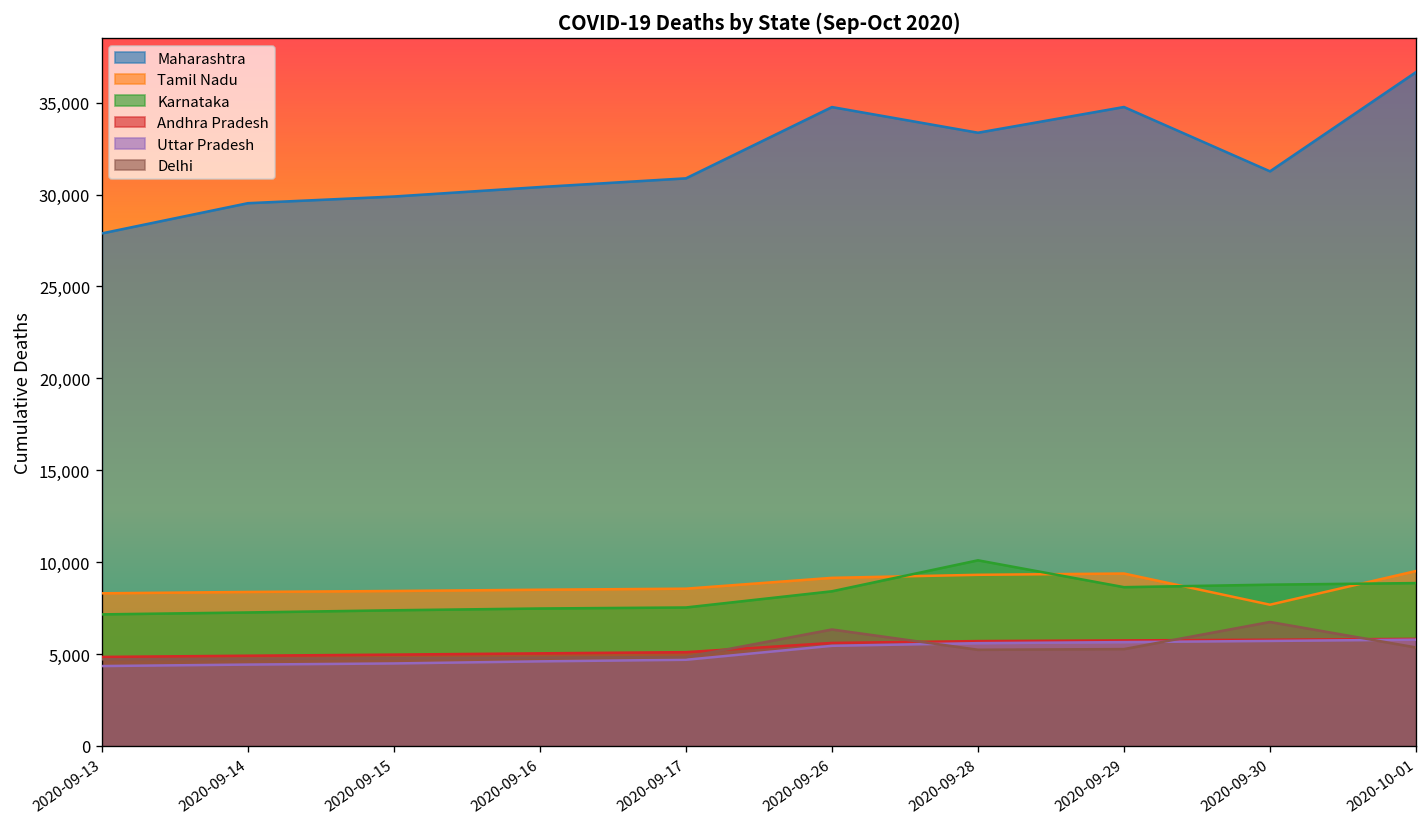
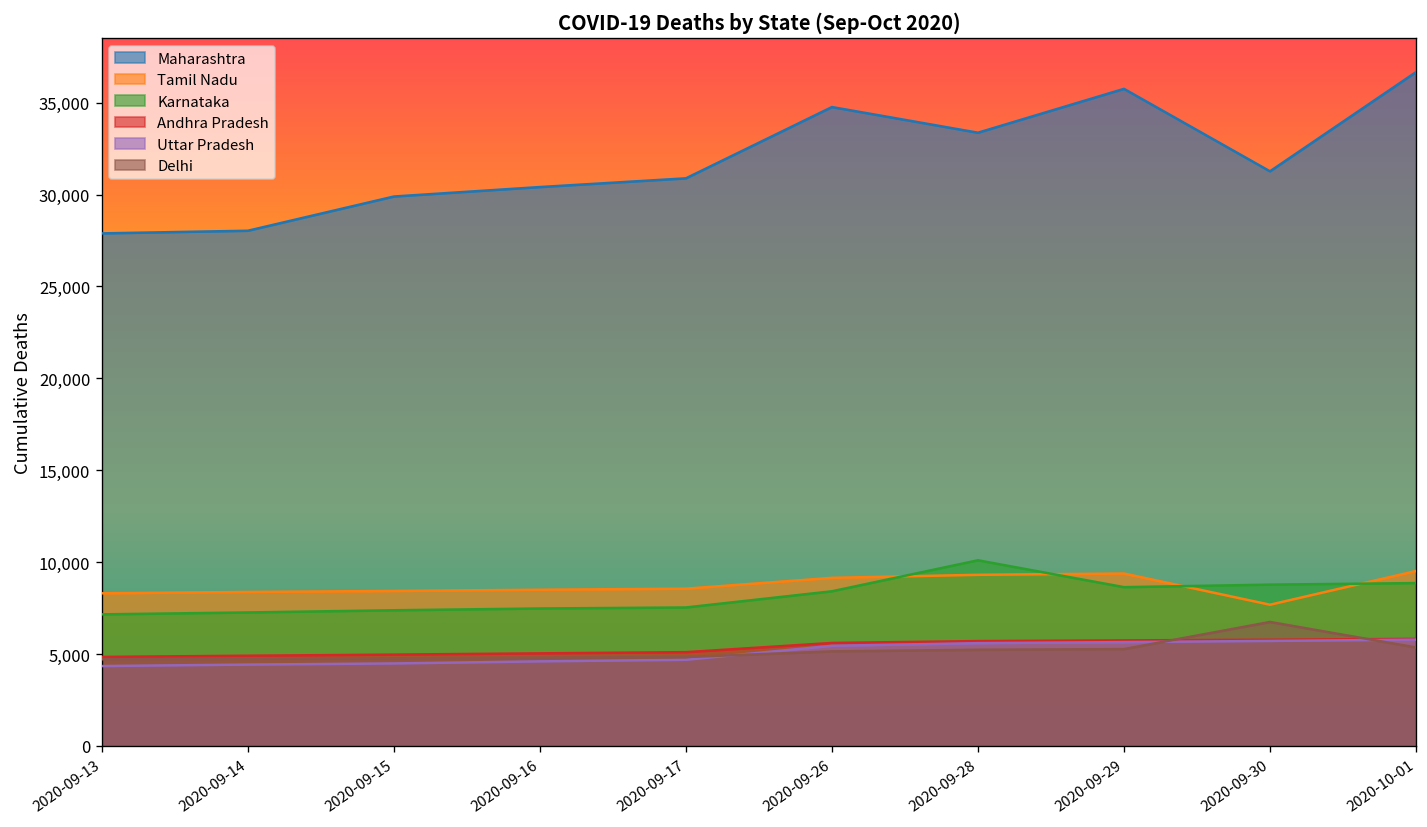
  {
    "Maharashtra": {
      "2020-09-13": "27,900",
-     "2020-09-14": "29,500",
+     "2020-09-14": "28,000",
      "2020-09-15": "29,900",
      "2020-09-16": "30,400",
      "2020-09-17": "30,900",
      "2020-09-26": "34,800",
      "2020-09-28": "33,400",
-     "2020-09-29": "34,800",
+     "2020-09-29": "35,800",
      "2020-09-30": "31,300",
      "2020-10-01": "36,700"
    },
    "Tamil Nadu": {
      "2020-09-13": "8,300",
      "2020-09-14": "8,400",
      "2020-09-15": "8,400",
      "2020-09-16": "8,500",
      "2020-09-17": "8,600",
      "2020-09-26": "9,100",
      "2020-09-28": "9,300",
      "2020-09-29": "9,400",
      "2020-09-30": "7,700",
      "2020-10-01": "9,500"
    },
    "Karnataka": {
      "2020-09-13": "7,200",
      "2020-09-14": "7,300",
      "2020-09-15": "7,400",
      "2020-09-16": "7,500",
      "2020-09-17": "7,500",
      "2020-09-26": "8,400",
      "2020-09-28": "10,100",
      "2020-09-29": "8,600",
      "2020-09-30": "8,800",
      "2020-10-01": "8,900"
    },
    "Andhra Pradesh": {
      "2020-09-15": "5,000",
      "2020-09-16": "5,000",
      "2020-09-17": "5,100"
    },
    "Uttar Pradesh": {
      "2020-09-13": "4,300",
      "2020-09-14": "4,400",
      "2020-09-15": "4,500",
      "2020-09-16": "4,600"
    },
    "Delhi": {
      "2020-09-15": "4,800",
      "2020-09-16": "4,800",
-     "2020-09-26": "6,300",
+     "2020-09-26": "5,100",
      "2020-09-28": "5,200",
      "2020-09-29": "5,300",
      "2020-09-30": "6,700",
      "2020-10-01": "5,400"
    }
  }
